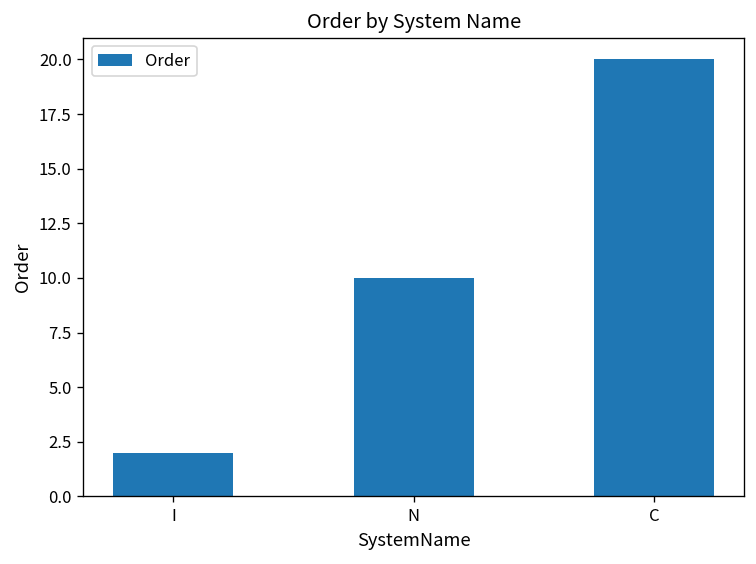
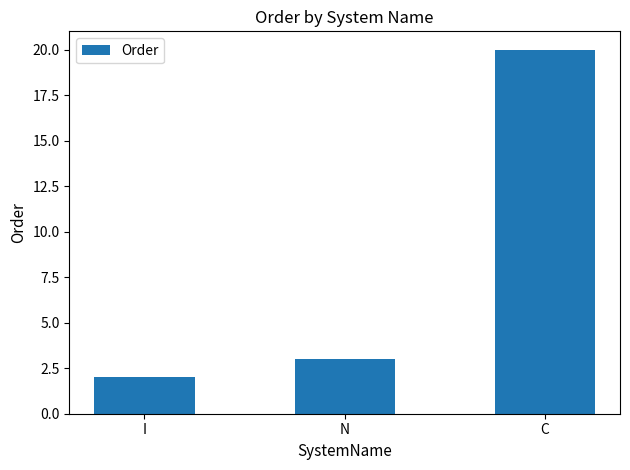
  {
    "I": 2,
-   "N": 10,
+   "N": 3,
    "C": 20
  }
